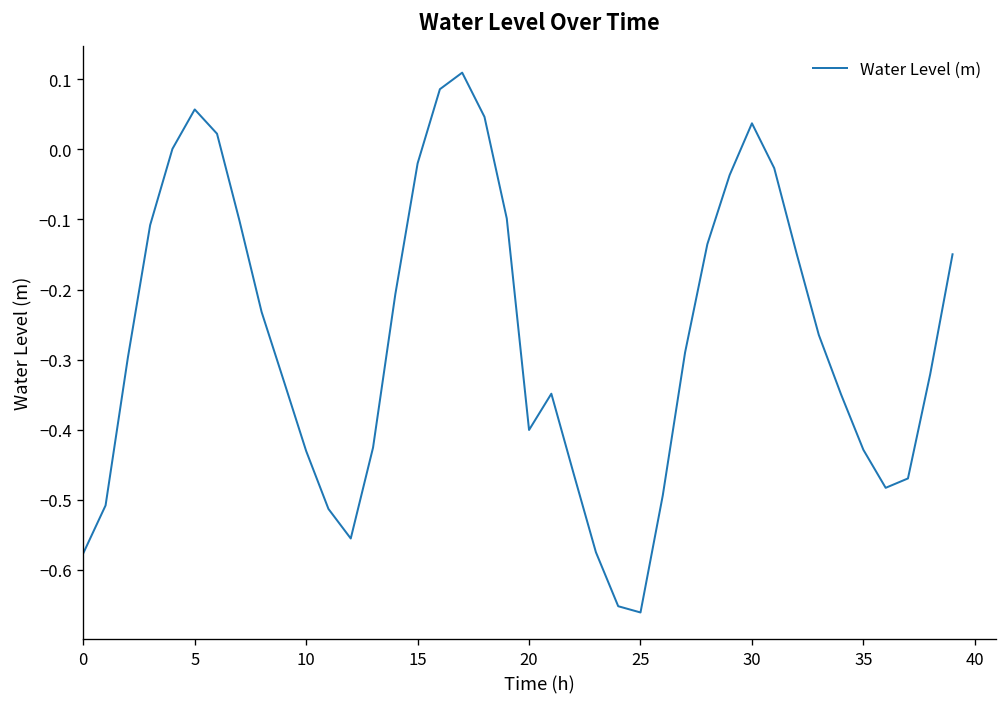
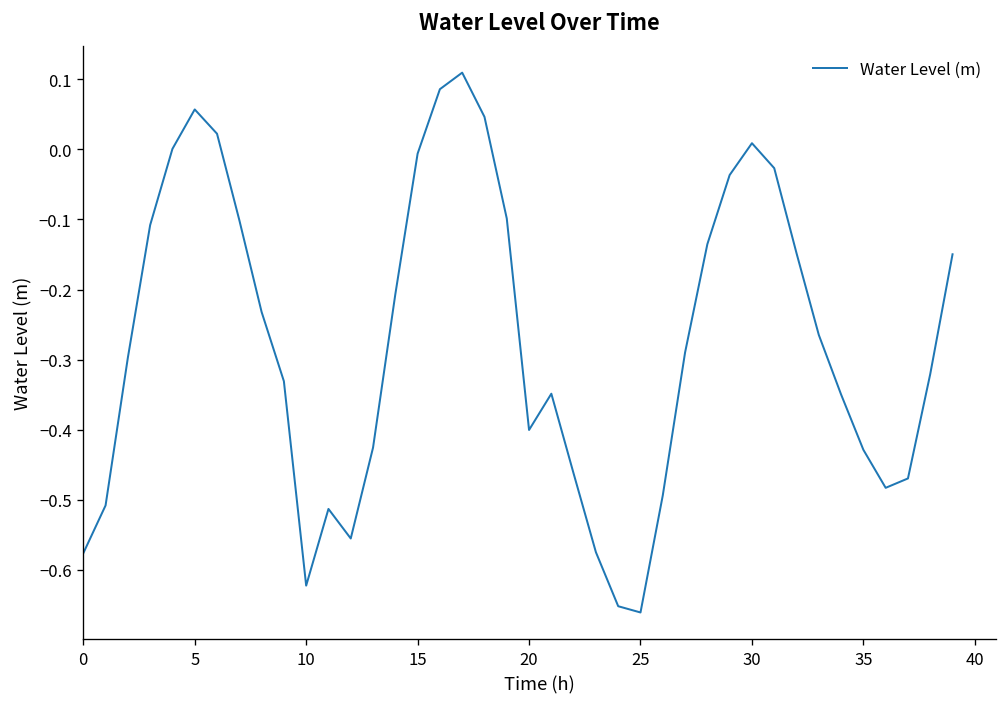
  {
    "0": -0.58,
    "5": 0.06,
-   "10": -0.43,
-   "15": -0.02,
+   "10": -0.62,
+   "15": -0.01,
    "20": -0.40,
    "25": -0.66,
-   "30": 0.04,
+   "30": 0.01,
    "35": -0.43
  }
